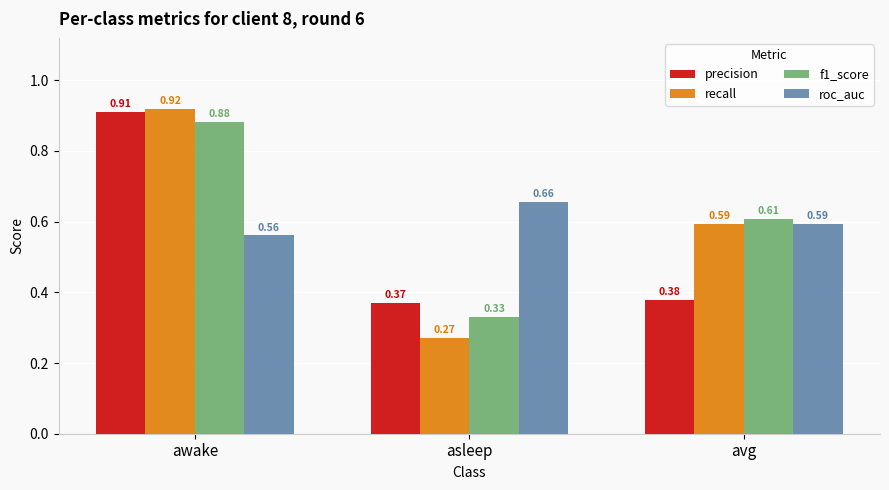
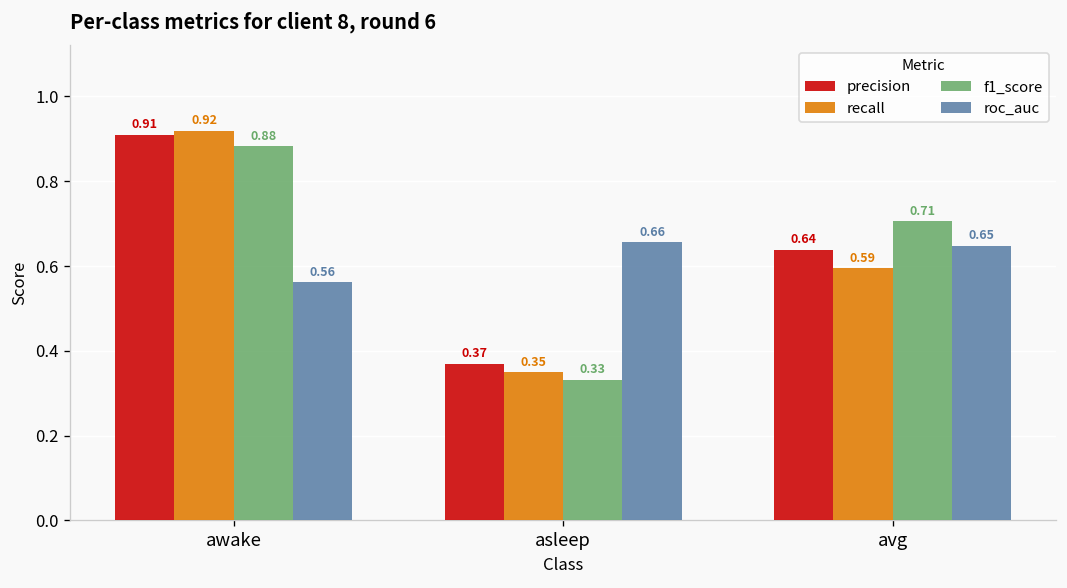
  {
    "precision": {
      "awake": 0.91,
      "asleep": 0.37,
-     "avg": 0.38
+     "avg": 0.64
    },
    "recall": {
      "awake": 0.92,
-     "asleep": 0.27,
+     "asleep": 0.35,
      "avg": 0.59
    },
    "f1_score": {
      "awake": 0.88,
      "asleep": 0.33,
-     "avg": 0.61
+     "avg": 0.71
    },
    "roc_auc": {
      "awake": 0.56,
      "asleep": 0.66,
-     "avg": 0.59
+     "avg": 0.65
    }
  }
